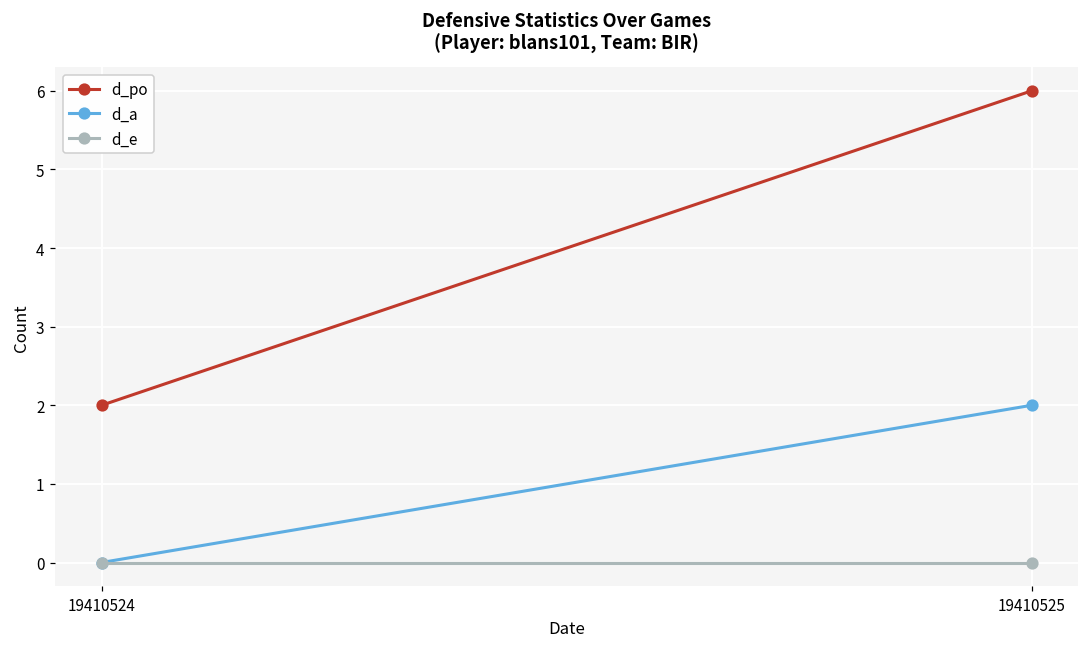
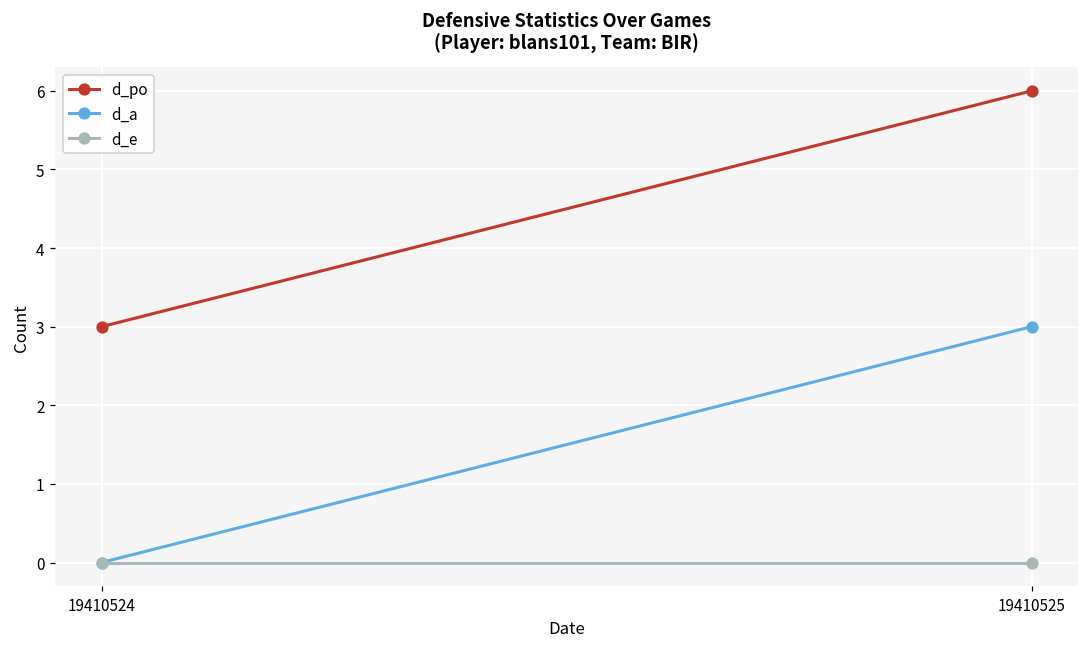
  {
    "d_po": {
-     "19410524": 2,
+     "19410524": 3,
      "19410525": 6
    },
    "d_a": {
-     "19410525": 2
+     "19410525": 3
    },
    "d_e": {
      "19410525": 0
    }
  }
